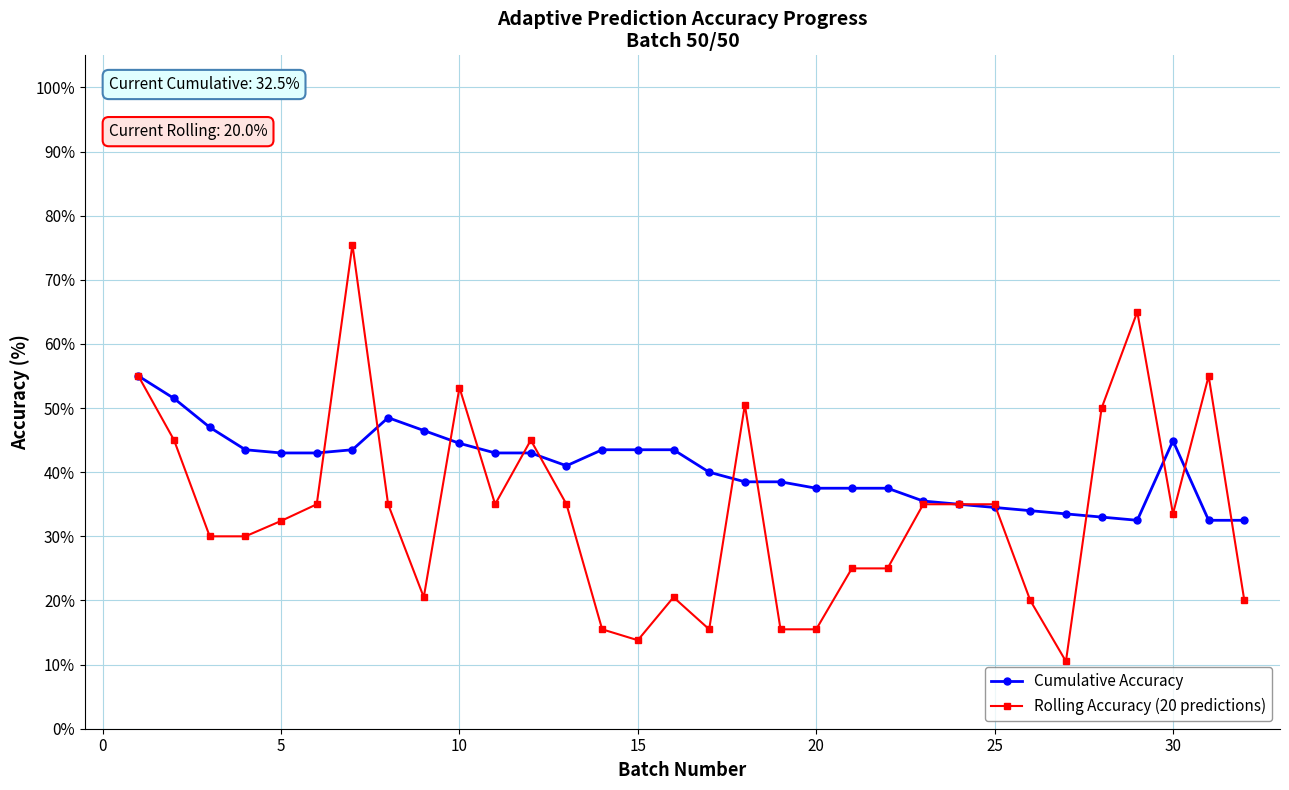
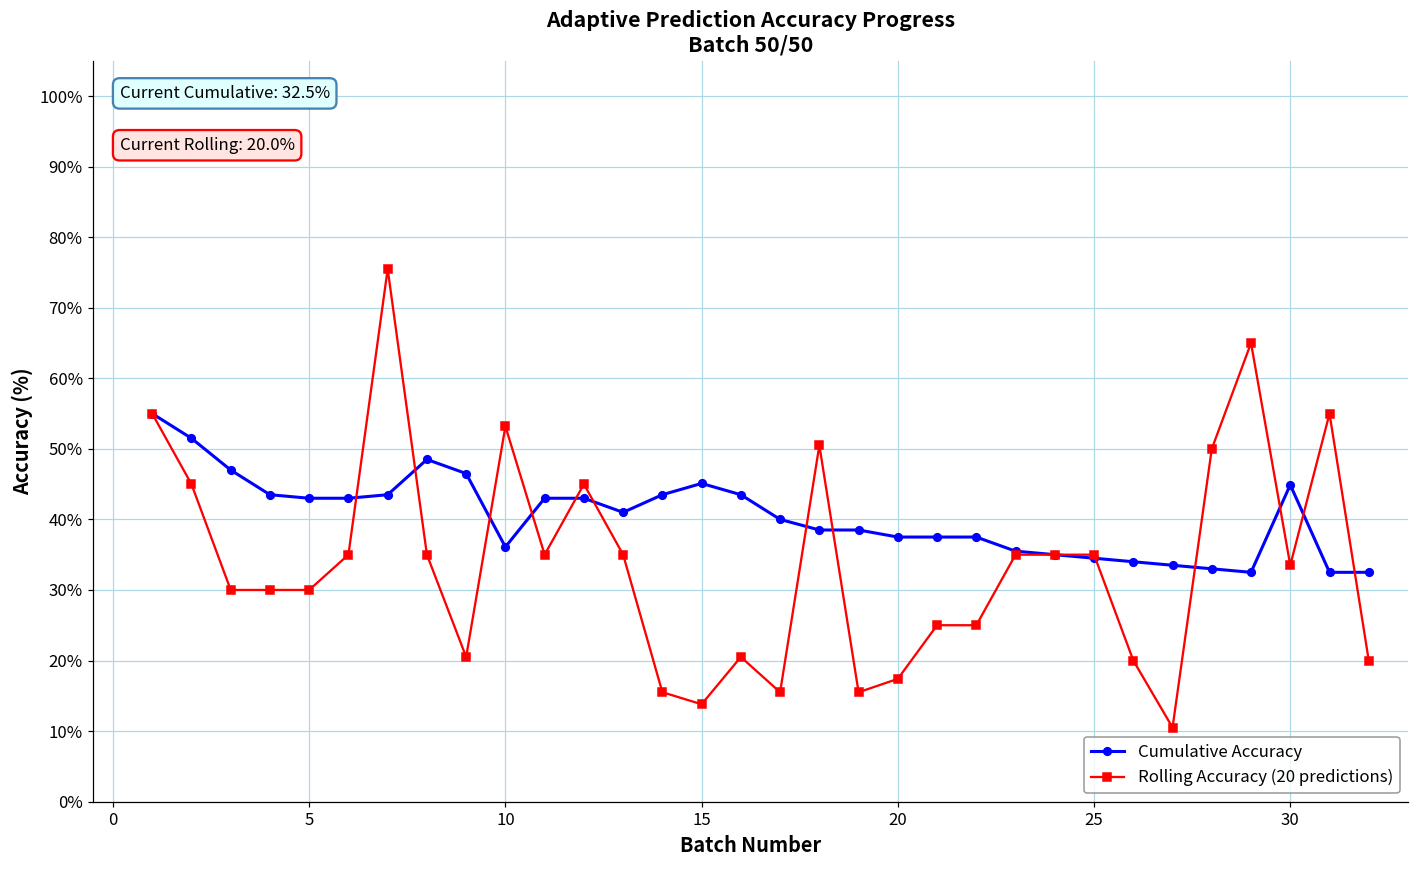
  {
    "Cumulative Accuracy": {
      "5": "43%",
-     "10": "45%",
-     "15": "44%",
+     "10": "36%",
+     "15": "45%",
      "20": "38%",
      "25": "35%",
      "30": "45%"
    },
    "Rolling Accuracy (20 predictions)": {
-     "5": "32%",
+     "5": "30%",
      "10": "53%",
      "15": "14%",
-     "20": "16%",
+     "20": "17%",
      "25": "35%",
      "30": "34%"
    }
  }
